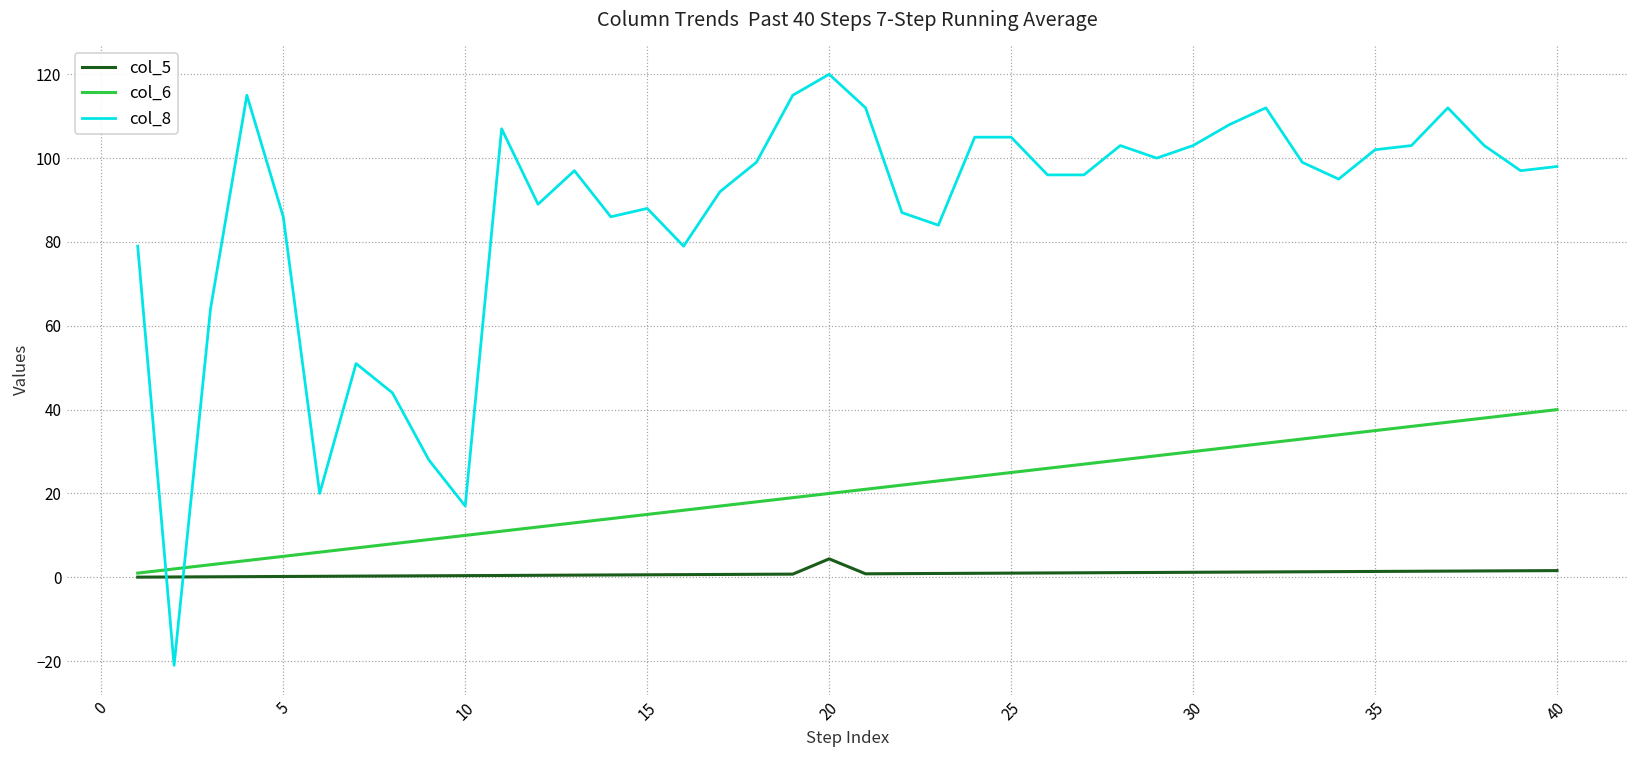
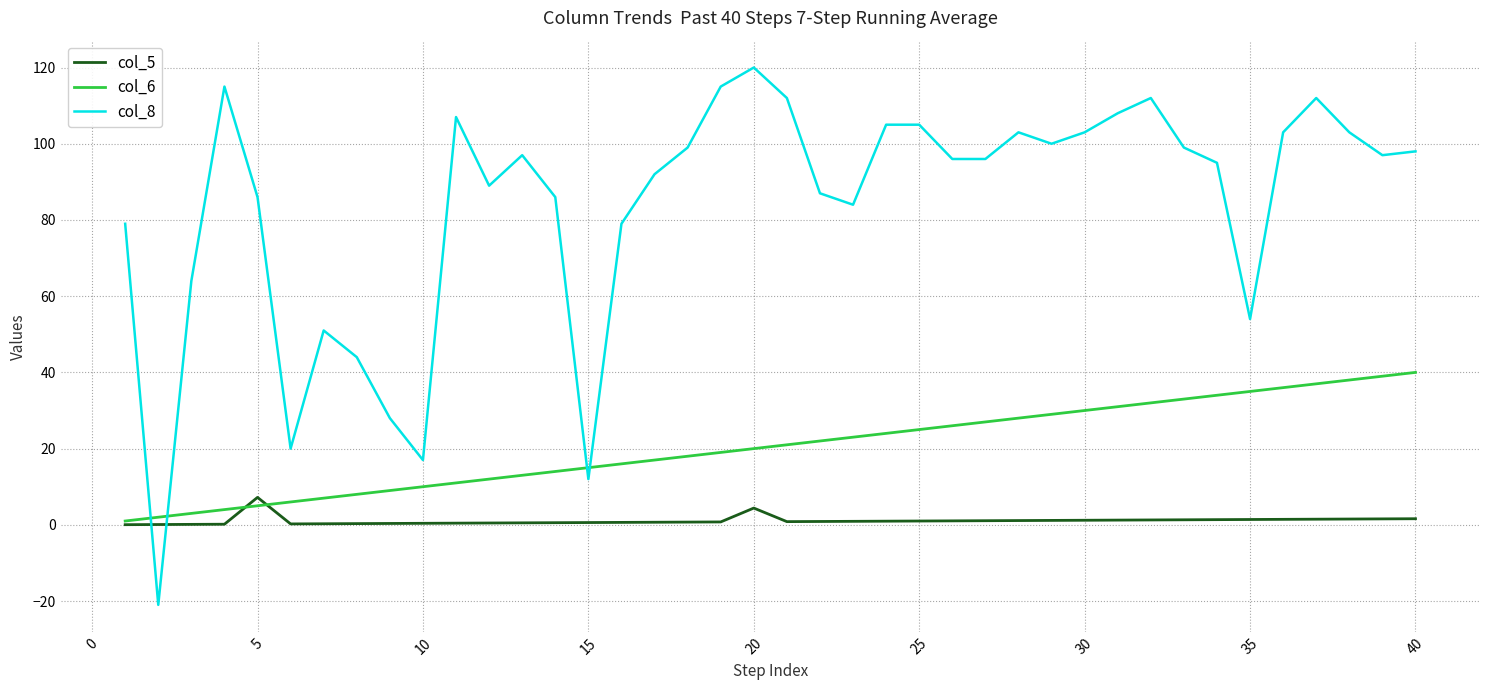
  {
    "col_5": {
-     "5": 0,
+     "5": 7,
      "10": 0,
      "15": 1,
      "20": 4,
      "25": 1,
      "30": 1,
      "35": 1,
      "40": 2
    },
    "col_6": {
      "5": 5,
      "10": 10,
      "15": 15,
      "20": 20,
      "25": 25,
      "30": 30,
      "35": 35,
      "40": 40
    },
    "col_8": {
      "5": 86,
      "10": 17,
-     "15": 88,
+     "15": 12,
      "20": 120,
      "25": 105,
      "30": 103,
-     "35": 102,
+     "35": 54,
      "40": 98
    }
  }
